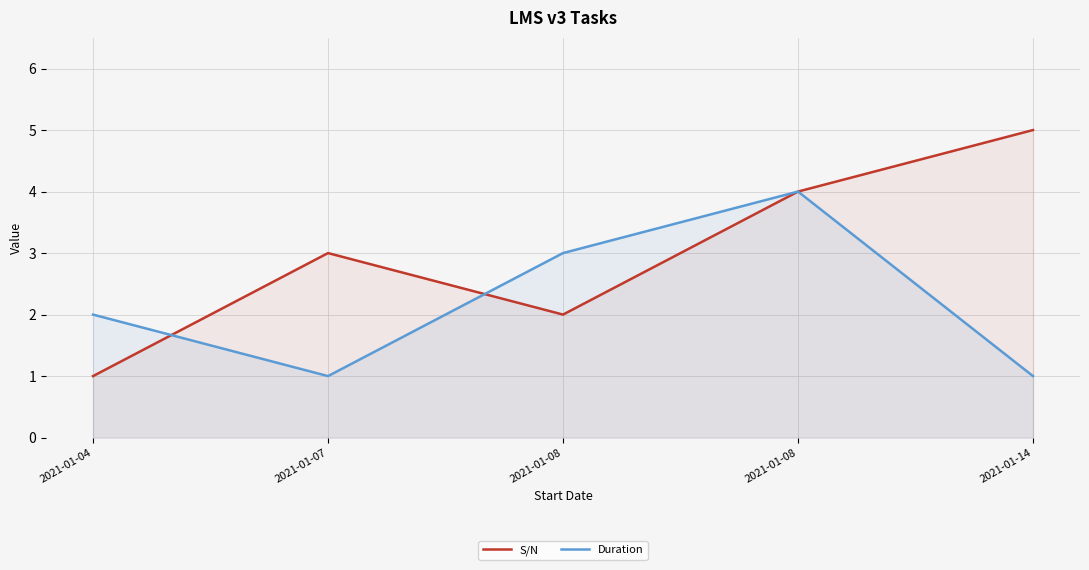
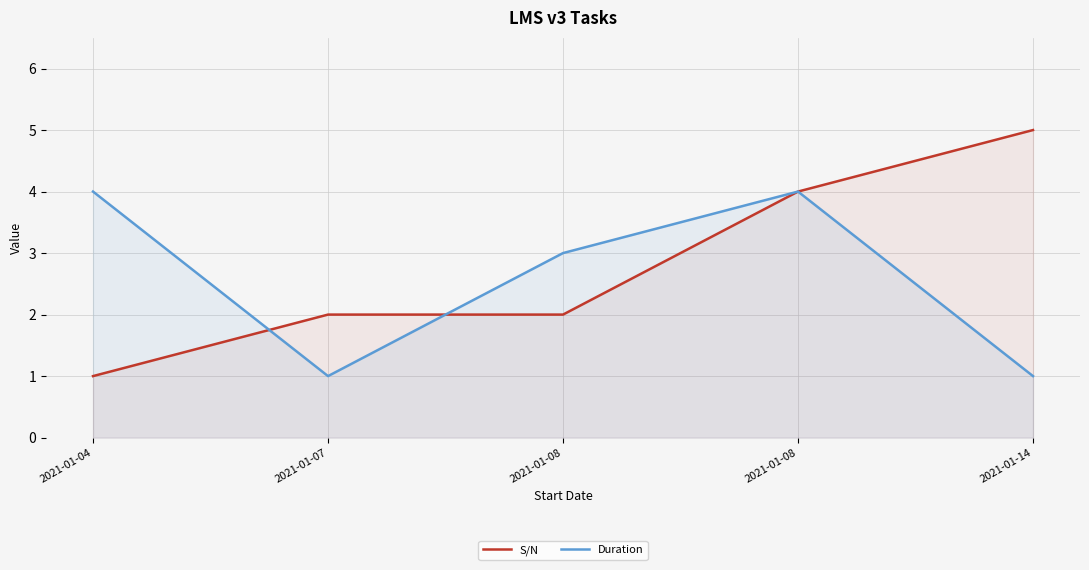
  {
    "S/N": {
      "2021-01-04": 1,
-     "2021-01-07": 3,
+     "2021-01-07": 2,
      "2021-01-14": 5
    },
    "Duration": {
-     "2021-01-04": 2,
+     "2021-01-04": 4,
      "2021-01-07": 1,
      "2021-01-14": 1
    }
  }
